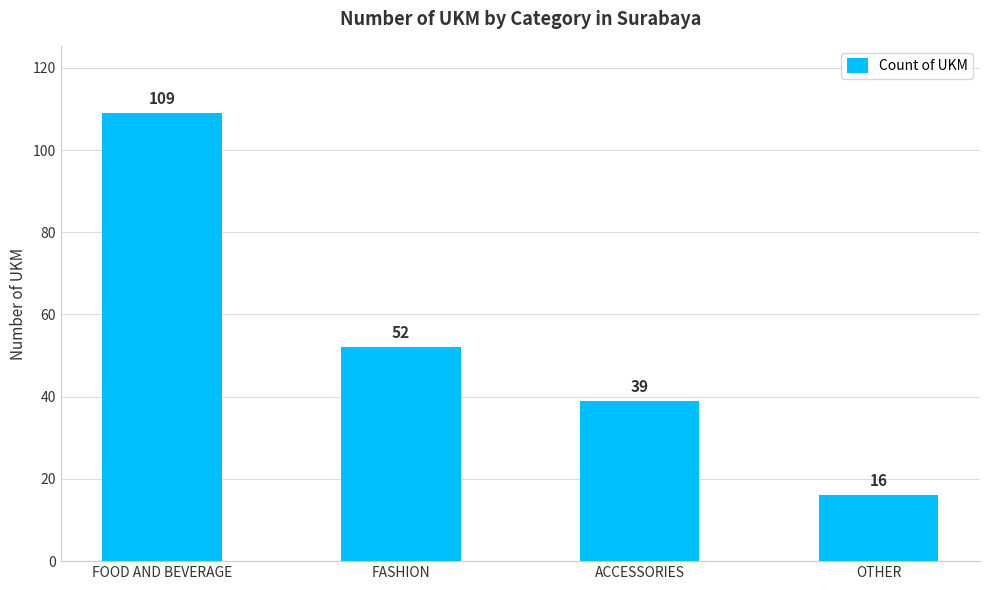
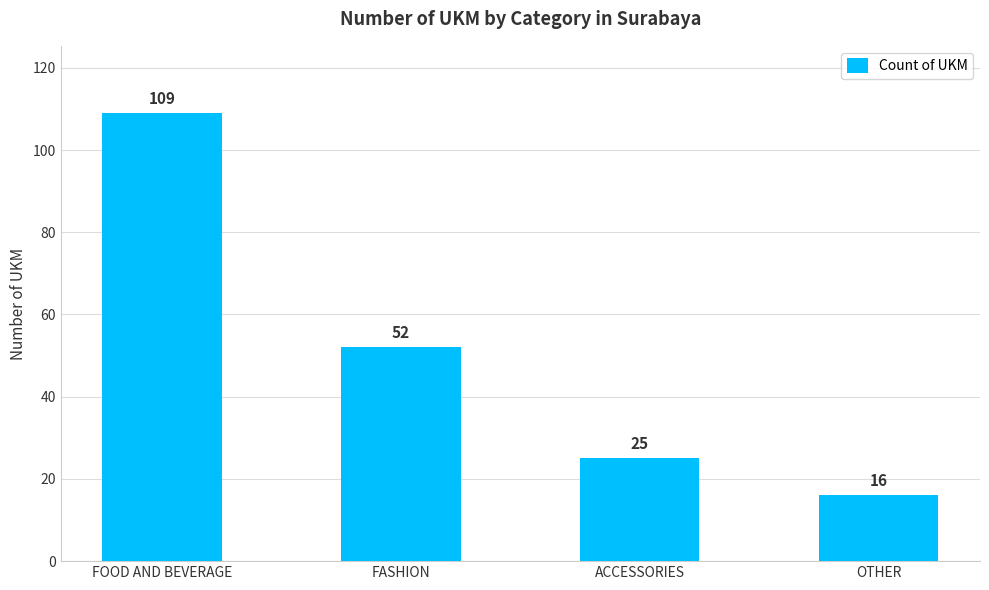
  {
    "FOOD AND BEVERAGE": 109,
    "FASHION": 52,
-   "ACCESSORIES": 39,
+   "ACCESSORIES": 25,
    "OTHER": 16
  }
